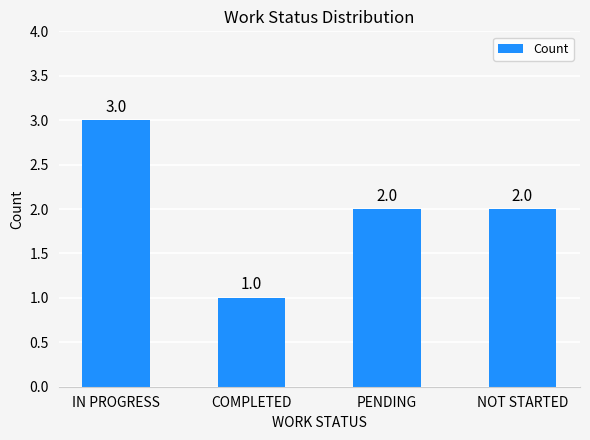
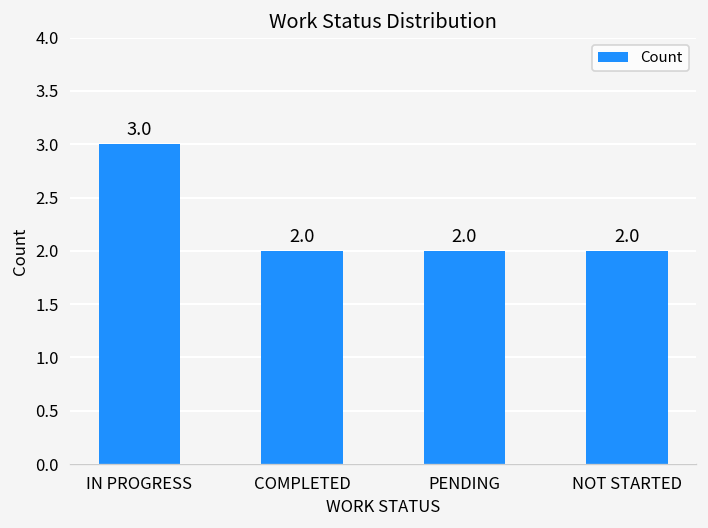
  {
    "IN PROGRESS": 3.0,
-   "COMPLETED": 1.0,
+   "COMPLETED": 2.0,
    "PENDING": 2.0,
    "NOT STARTED": 2.0
  }
